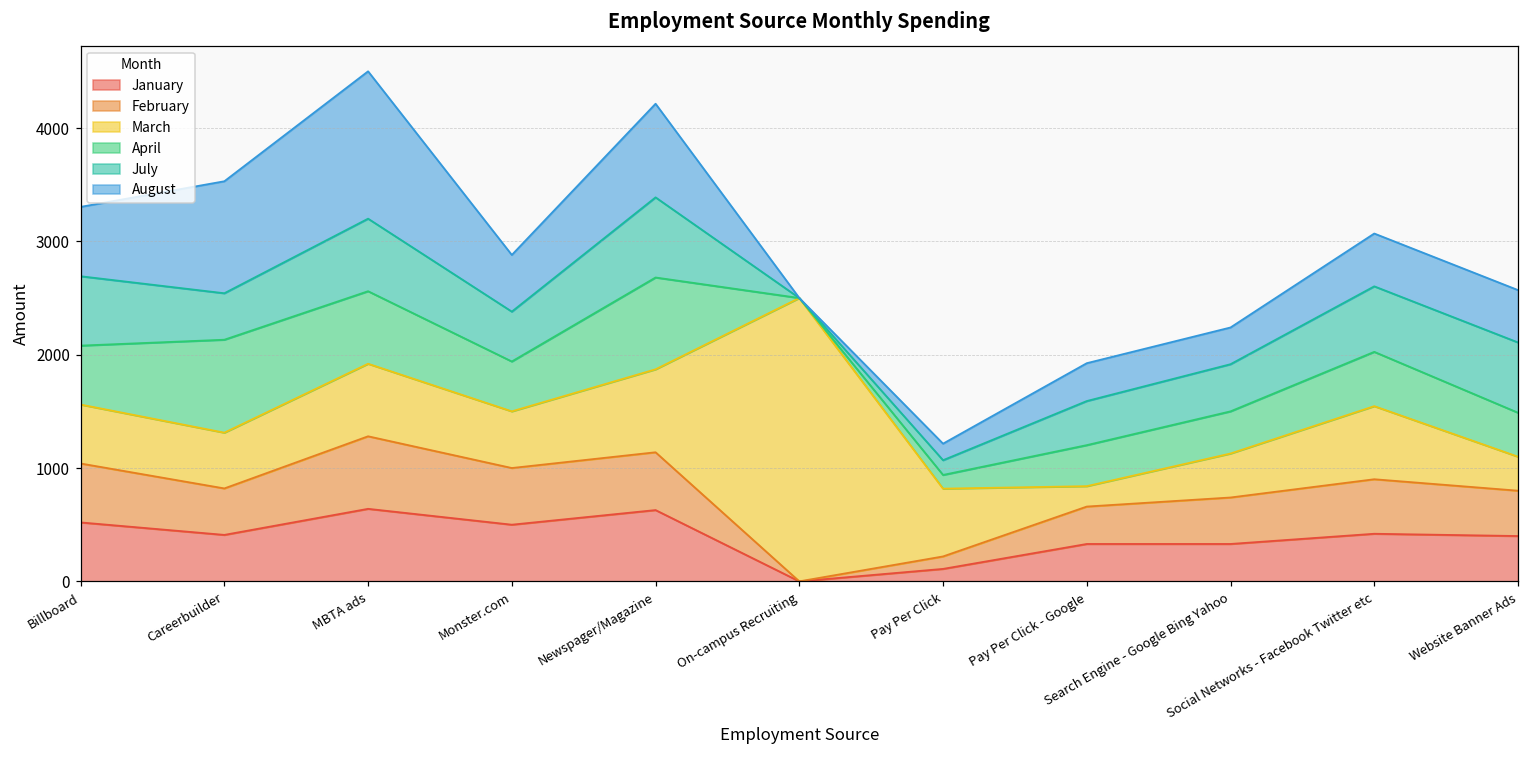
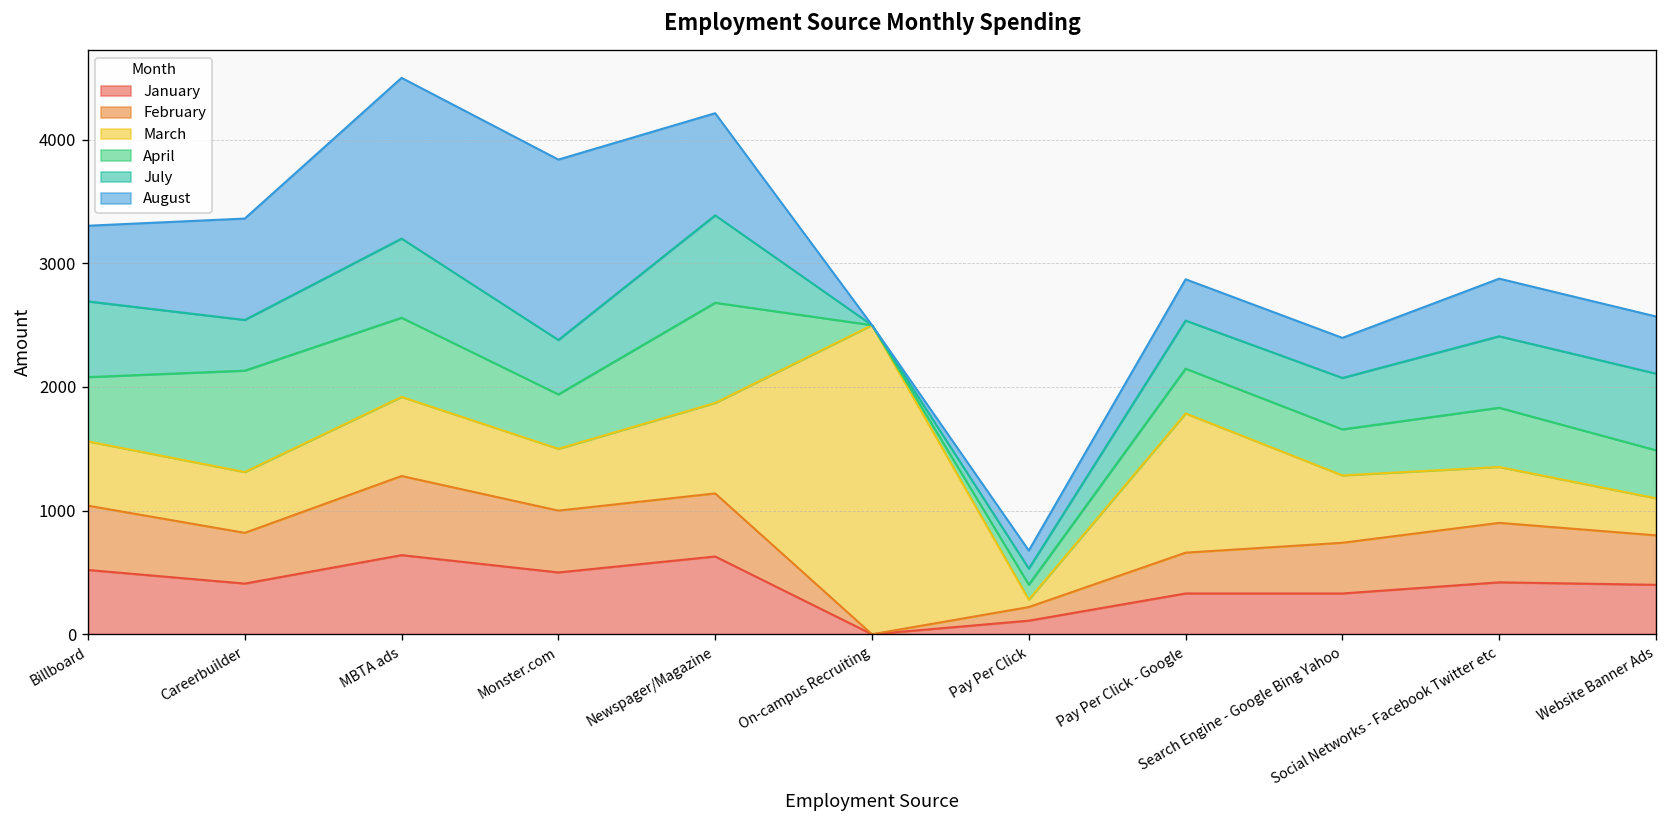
  {
    "March": {
      "Billboard": 520,
      "Careerbuilder": 490,
      "MBTA ads": 640,
      "Monster.com": 500,
      "Newspager/Magazine": 730,
-     "Pay Per Click": 600,
-     "Pay Per Click - Google": 180,
-     "Search Engine - Google Bing Yahoo": 390,
-     "Social Networks - Facebook Twitter etc": 650,
+     "Pay Per Click": 60,
+     "Pay Per Click - Google": 1130,
+     "Search Engine - Google Bing Yahoo": 550,
+     "Social Networks - Facebook Twitter etc": 450,
      "Website Banner Ads": 300
    },
    "August": {
      "Billboard": 610,
-     "Careerbuilder": 990,
+     "Careerbuilder": 820,
      "MBTA ads": 1300,
-     "Monster.com": 500,
+     "Monster.com": 1460,
      "Newspager/Magazine": 830,
      "Pay Per Click": 150,
      "Pay Per Click - Google": 330,
      "Search Engine - Google Bing Yahoo": 320,
      "Social Networks - Facebook Twitter etc": 470,
      "Website Banner Ads": 460
    }
  }
